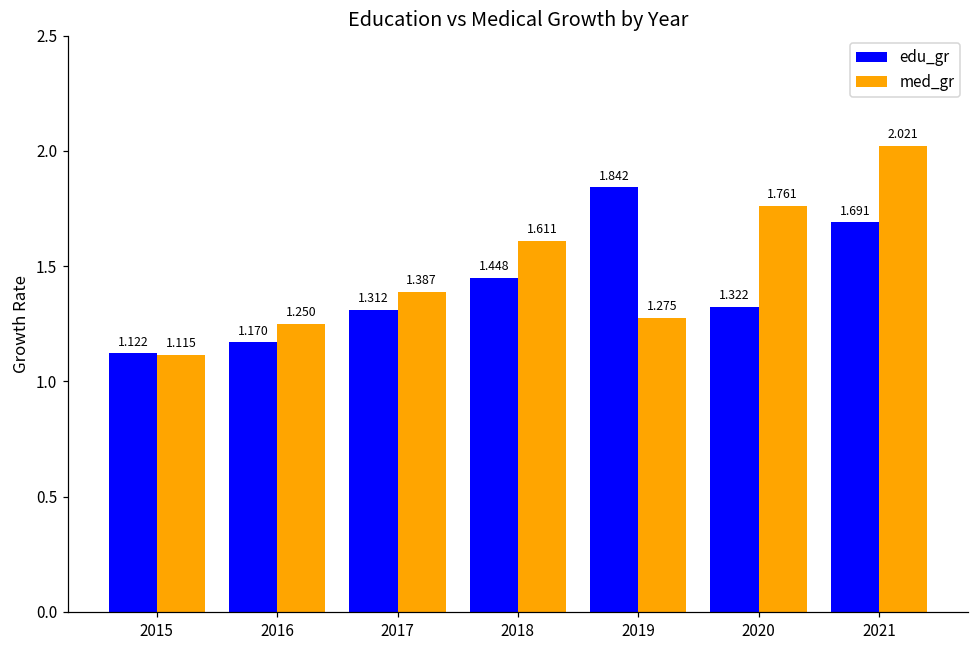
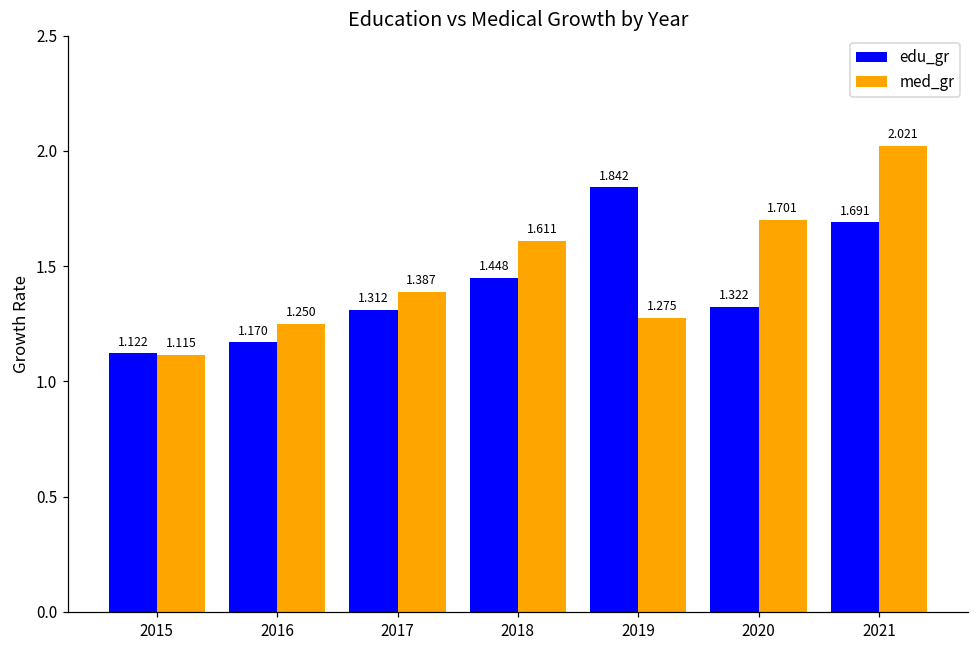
  {
    "edu_gr": {
      "2015": 1.122,
      "2016": 1.170,
      "2017": 1.312,
      "2018": 1.448,
      "2019": 1.842,
      "2020": 1.322,
      "2021": 1.691
    },
    "med_gr": {
      "2015": 1.115,
      "2016": 1.250,
      "2017": 1.387,
      "2018": 1.611,
      "2019": 1.275,
-     "2020": 1.761,
+     "2020": 1.701,
      "2021": 2.021
    }
  }
